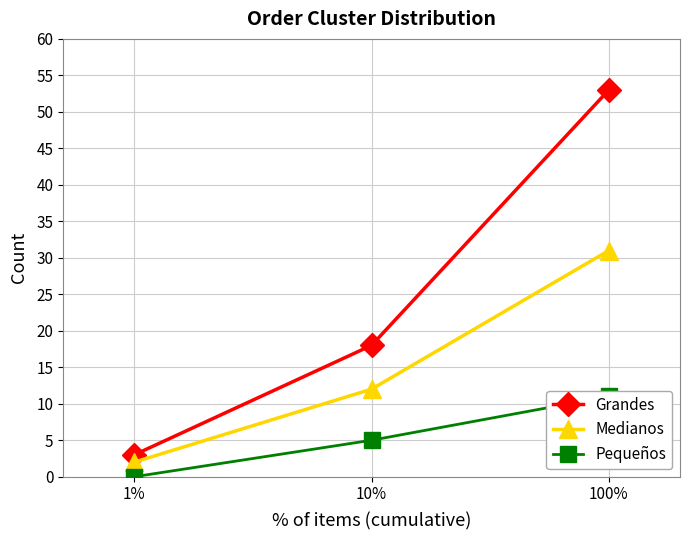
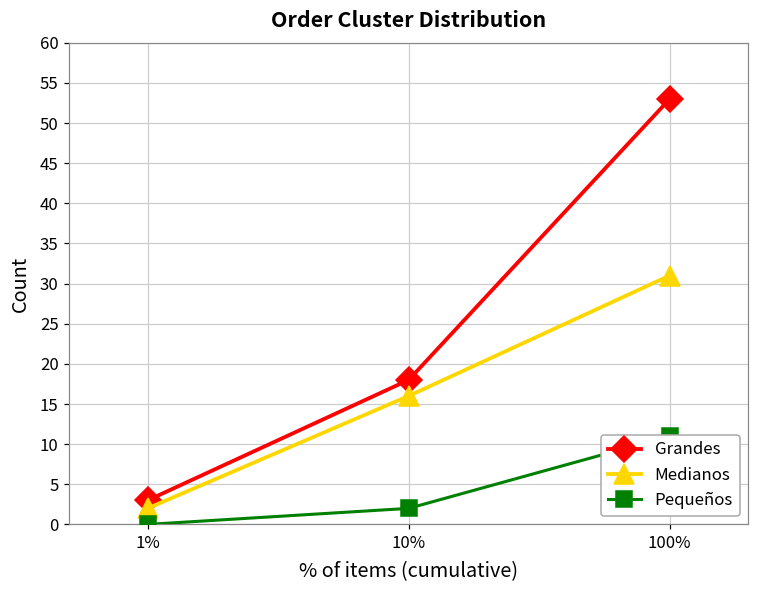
  {
    "Grandes": {
      "1%": 3,
      "10%": 18,
      "100%": 53
    },
    "Medianos": {
      "1%": 2,
-     "10%": 12,
+     "10%": 16,
      "100%": 31
    },
    "Pequeños": {
      "1%": 0,
-     "10%": 5
+     "10%": 2
    }
  }
